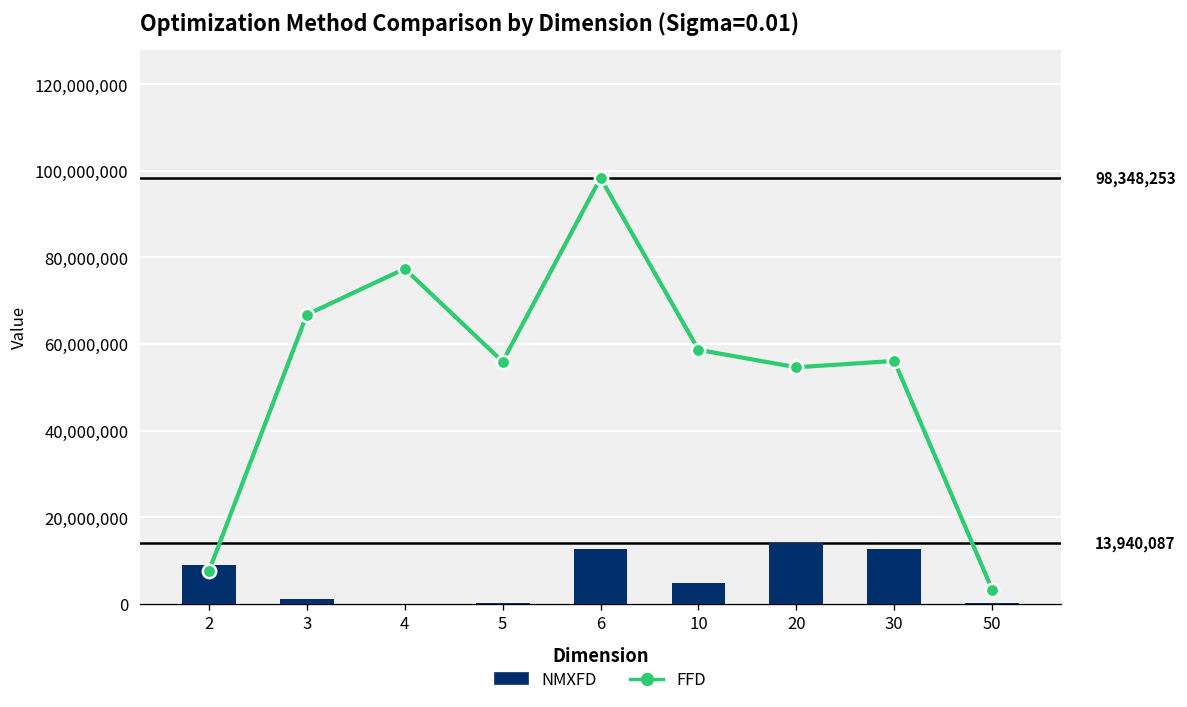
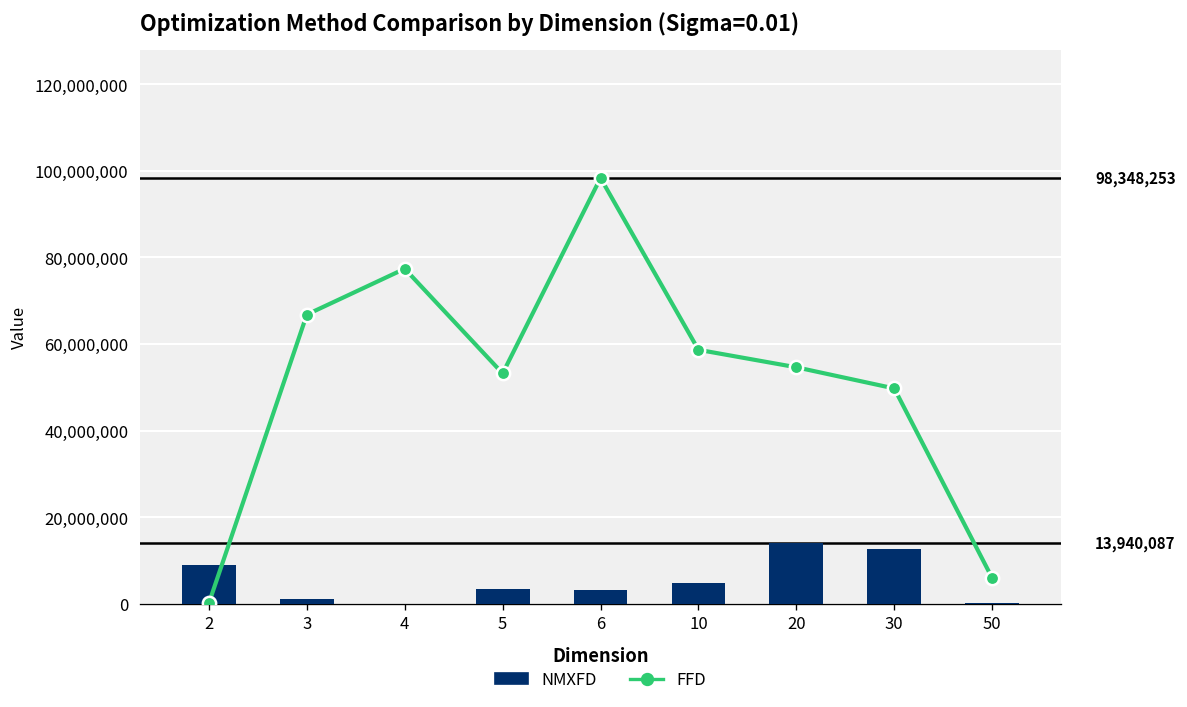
  {
    "FFD": {
-     "2": "8,000,000",
+     "2": "0",
      "3": "67,000,000",
      "4": "77,000,000",
-     "5": "56,000,000",
+     "5": "53,000,000",
      "6": "98,000,000",
      "10": "59,000,000",
      "20": "55,000,000",
-     "30": "56,000,000",
-     "50": "3,000,000"
+     "30": "50,000,000",
+     "50": "6,000,000"
    },
    "NMXFD": {
      "2": "9,000,000",
      "3": "1,000,000",
-     "5": "0",
-     "6": "13,000,000",
+     "5": "3,000,000",
+     "6": "3,000,000",
      "10": "5,000,000",
      "20": "14,000,000",
      "30": "13,000,000"
    }
  }
